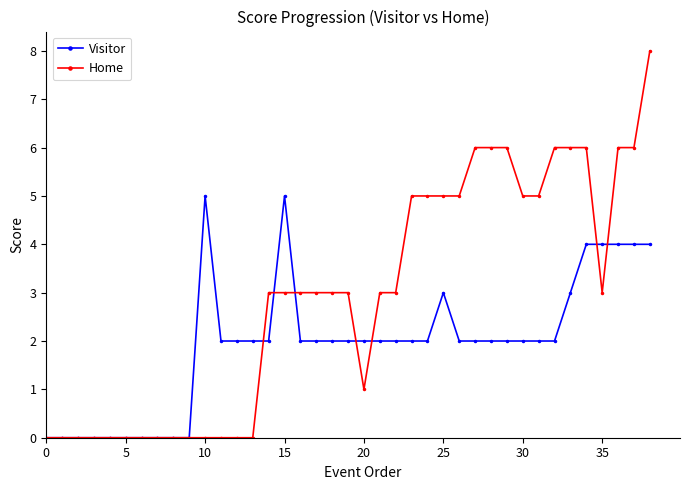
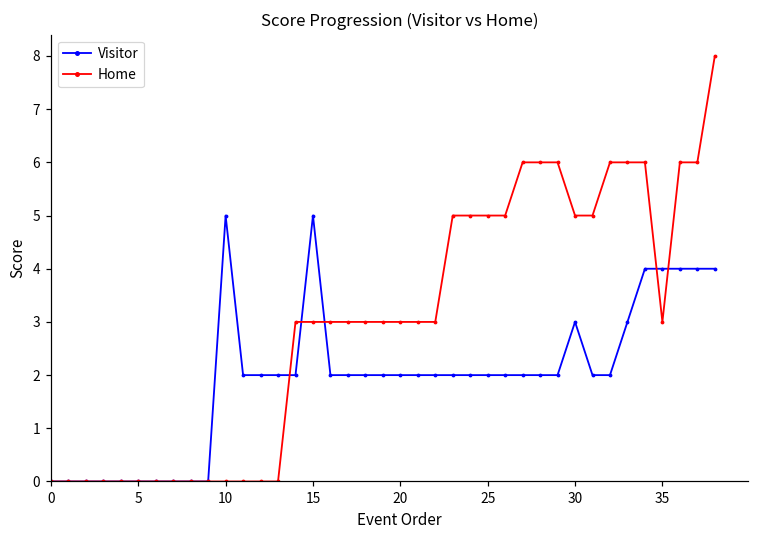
  {
    "Visitor": {
      "10": 5,
      "15": 5,
      "20": 2,
-     "25": 3,
-     "30": 2,
+     "25": 2,
+     "30": 3,
      "35": 4
    },
    "Home": {
      "10": 0,
      "15": 3,
-     "20": 1,
+     "20": 3,
      "25": 5,
      "30": 5,
      "35": 3
    }
  }
